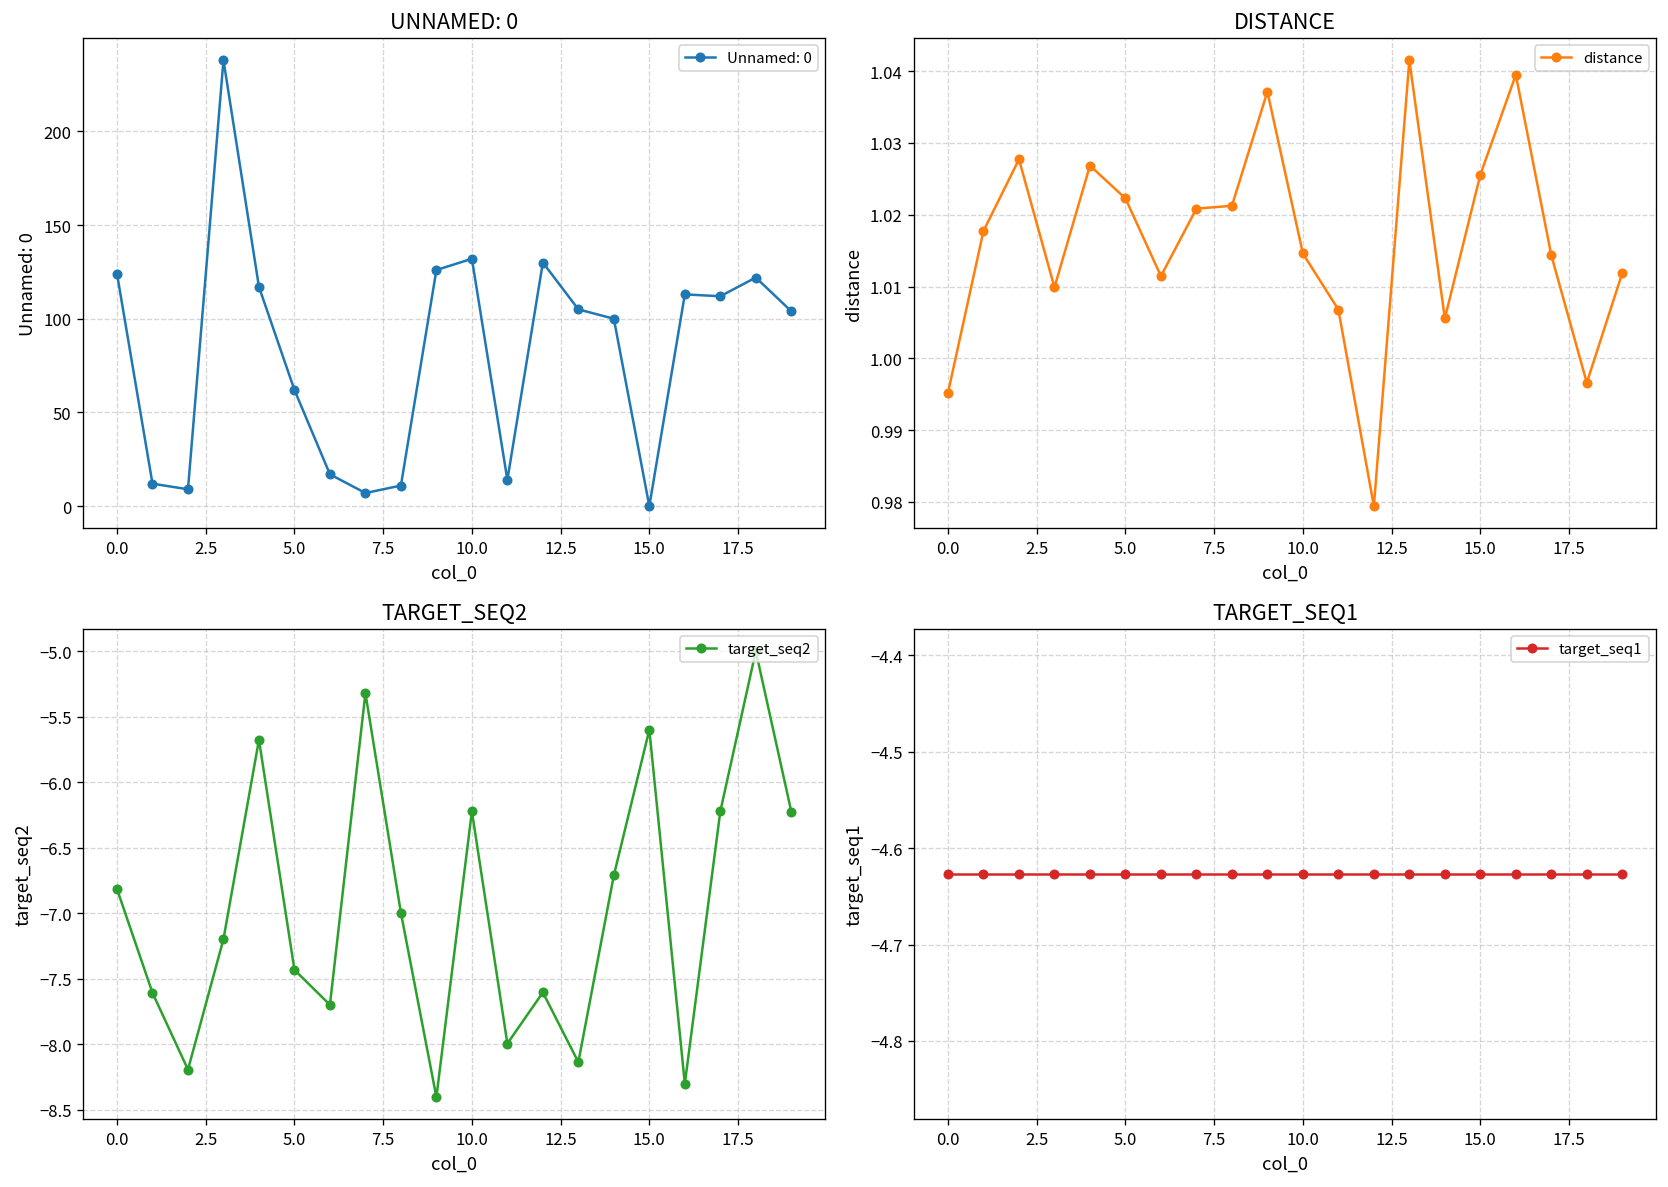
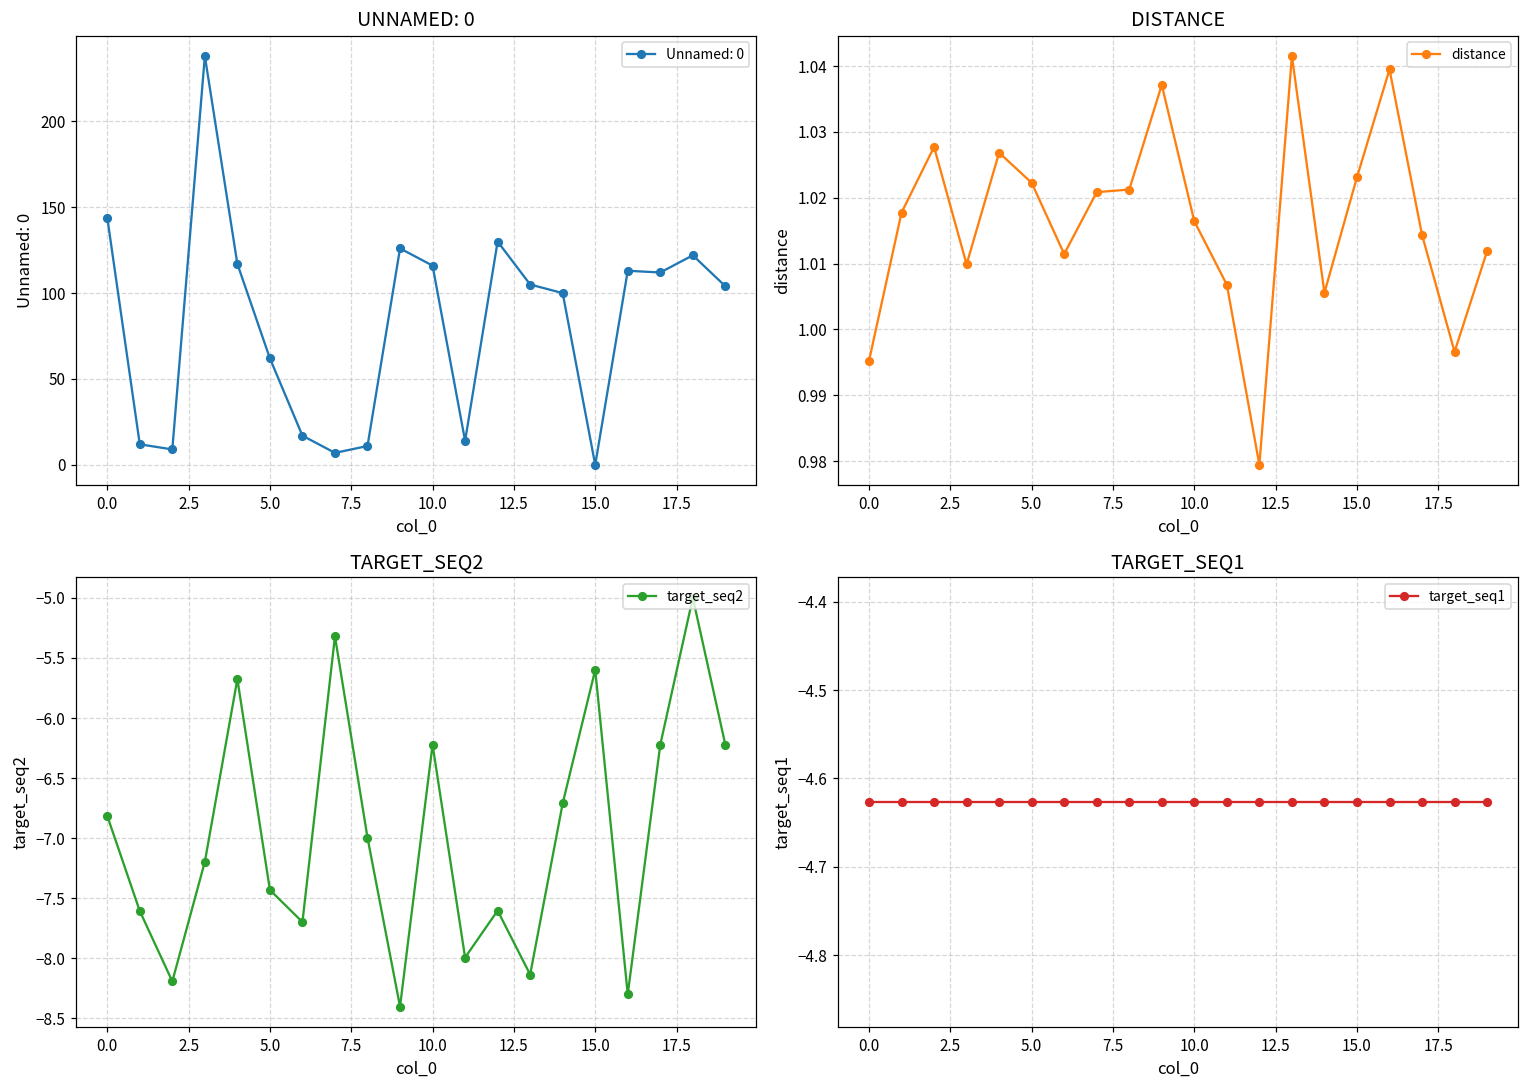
  {
    "UNNAMED: 0": {
-     "0.0": 124,
+     "0.0": 144,
      "5.0": 62,
-     "10.0": 132,
+     "10.0": 116,
      "15.0": 0
    },
    "DISTANCE": {
      "0.0": 0.995,
      "5.0": 1.022,
-     "10.0": 1.015,
-     "15.0": 1.026
+     "10.0": 1.016,
+     "15.0": 1.023
    },
    "TARGET_SEQ2": {
      "0.0": -6.81,
      "5.0": -7.43,
      "10.0": -6.22,
      "15.0": -5.60
    },
    "TARGET_SEQ1": {
      "0.0": -4.63,
      "5.0": -4.63,
      "10.0": -4.63,
      "15.0": -4.63
    }
  }
